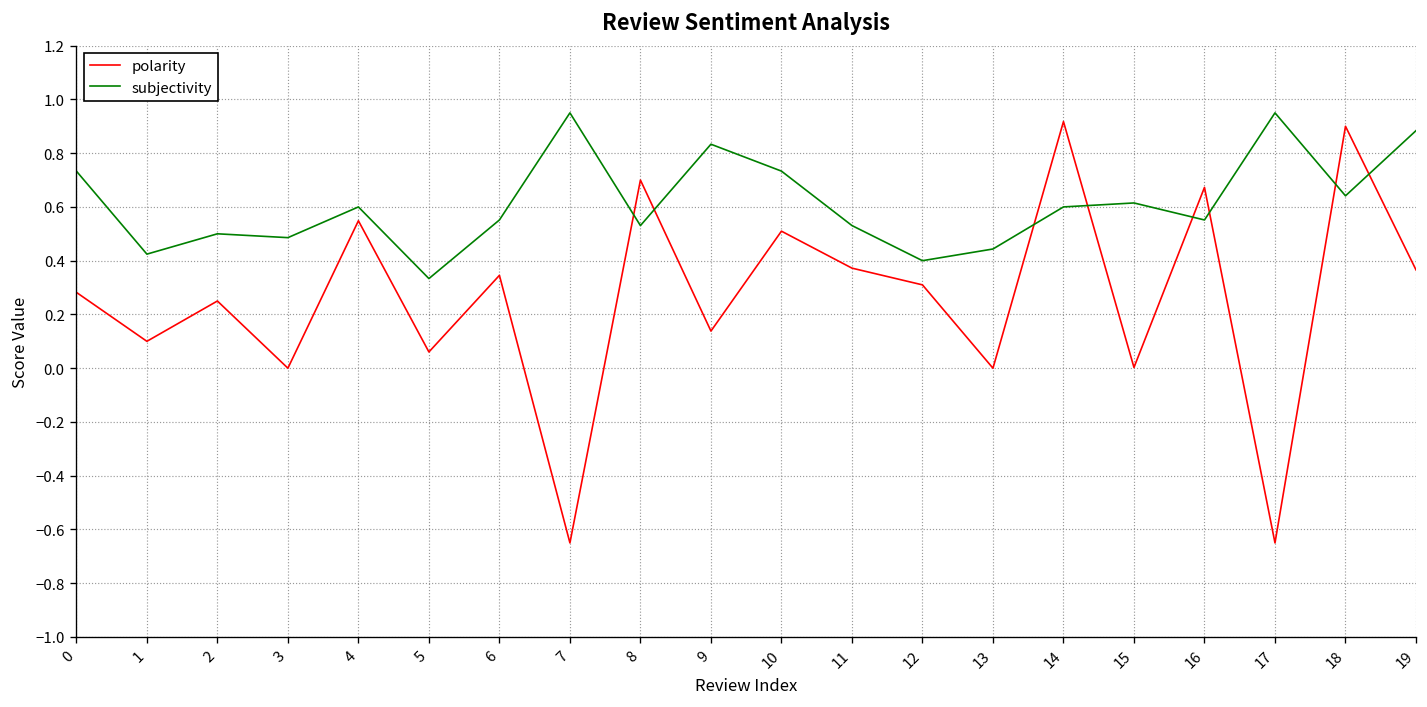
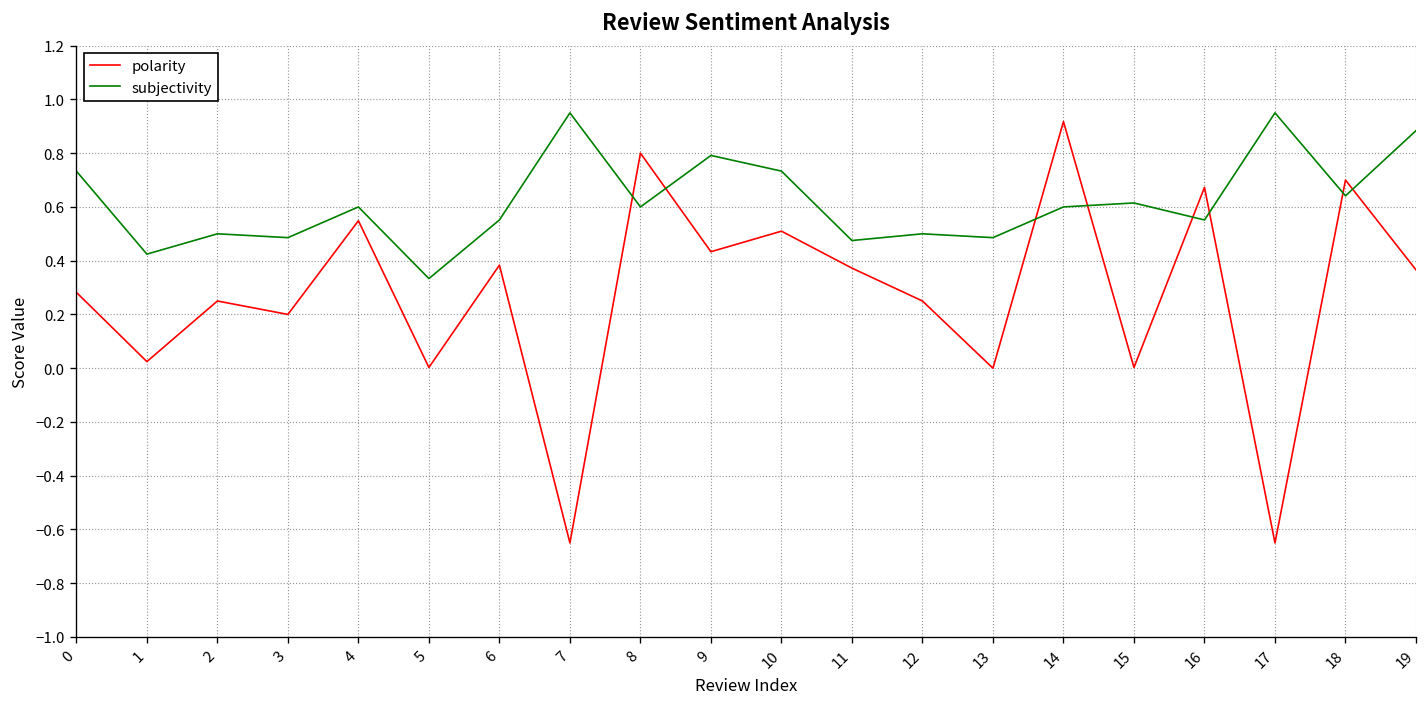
  {
    "polarity": {
      "0": 0.28,
-     "1": 0.10,
+     "1": 0.02,
      "2": 0.25,
-     "3": 0.0,
+     "3": 0.2,
      "4": 0.55,
-     "5": 0.06,
-     "6": 0.35,
+     "5": 0.00,
+     "6": 0.38,
      "7": -0.65,
-     "8": 0.7,
-     "9": 0.14,
+     "8": 0.8,
+     "9": 0.43,
      "10": 0.51,
      "11": 0.37,
-     "12": 0.31,
+     "12": 0.25,
      "13": 0.00,
      "14": 0.92,
      "15": 0.00,
      "16": 0.67,
      "17": -0.65,
-     "18": 0.9,
+     "18": 0.7,
      "19": 0.37
    },
    "subjectivity": {
      "0": 0.73,
      "1": 0.42,
      "2": 0.50,
      "3": 0.49,
      "4": 0.60,
      "5": 0.33,
      "6": 0.55,
      "7": 0.95,
-     "8": 0.53,
-     "9": 0.83,
+     "8": 0.60,
+     "9": 0.79,
      "10": 0.73,
-     "11": 0.53,
-     "12": 0.4,
-     "13": 0.44,
+     "11": 0.48,
+     "12": 0.5,
+     "13": 0.49,
      "14": 0.60,
      "15": 0.61,
      "16": 0.55,
      "17": 0.95,
      "18": 0.64,
      "19": 0.88
    }
  }
